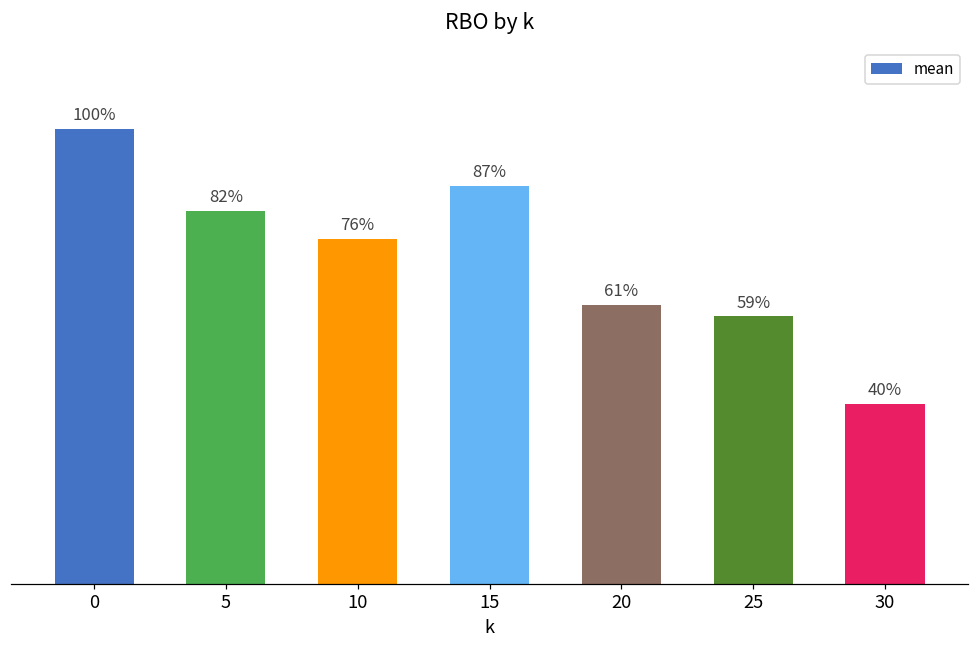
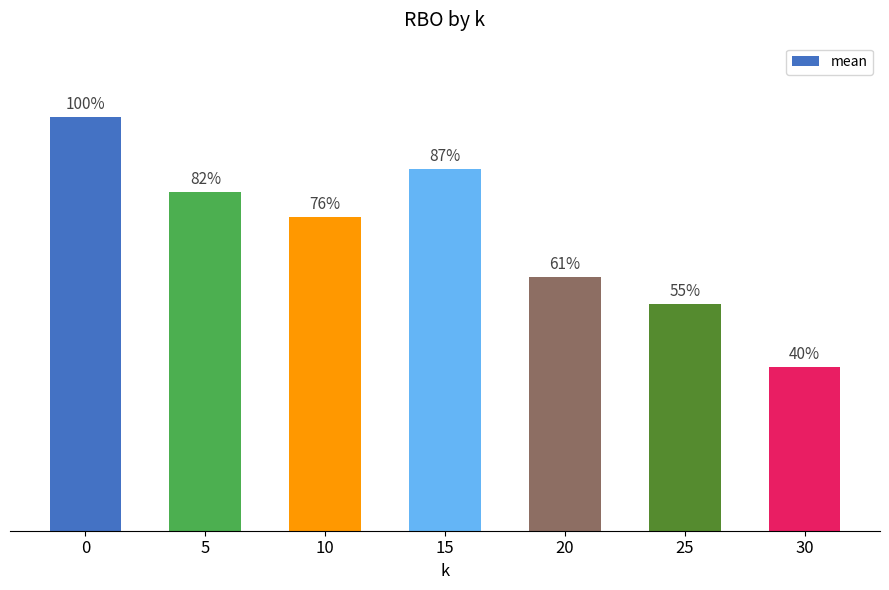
  {
    "0": "100%",
    "5": "82%",
    "10": "76%",
    "15": "87%",
    "20": "61%",
-   "25": "59%",
+   "25": "55%",
    "30": "40%"
  }
